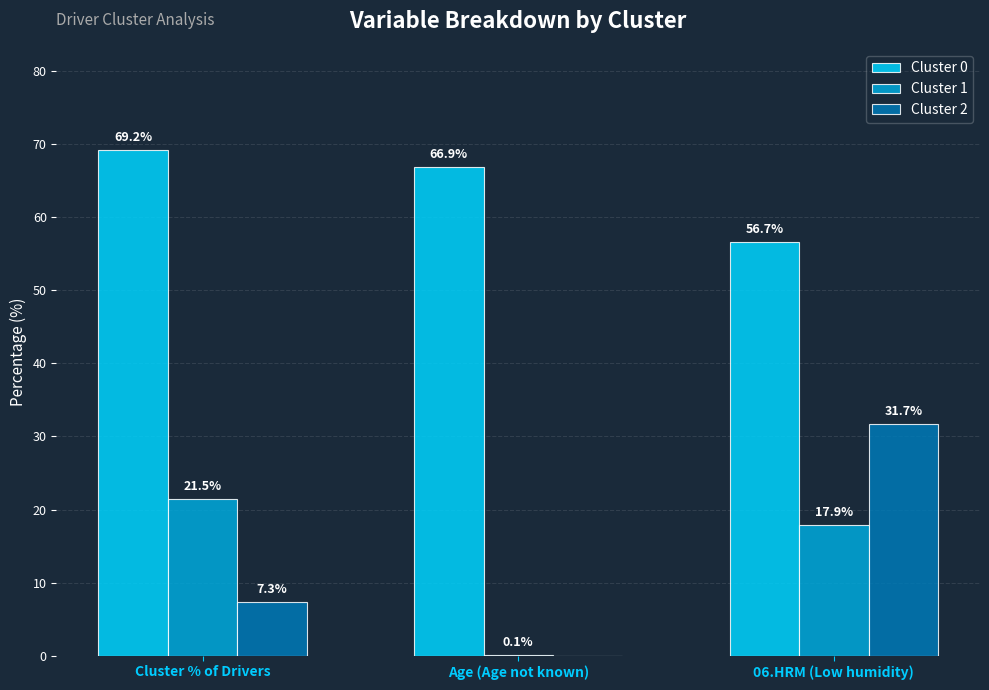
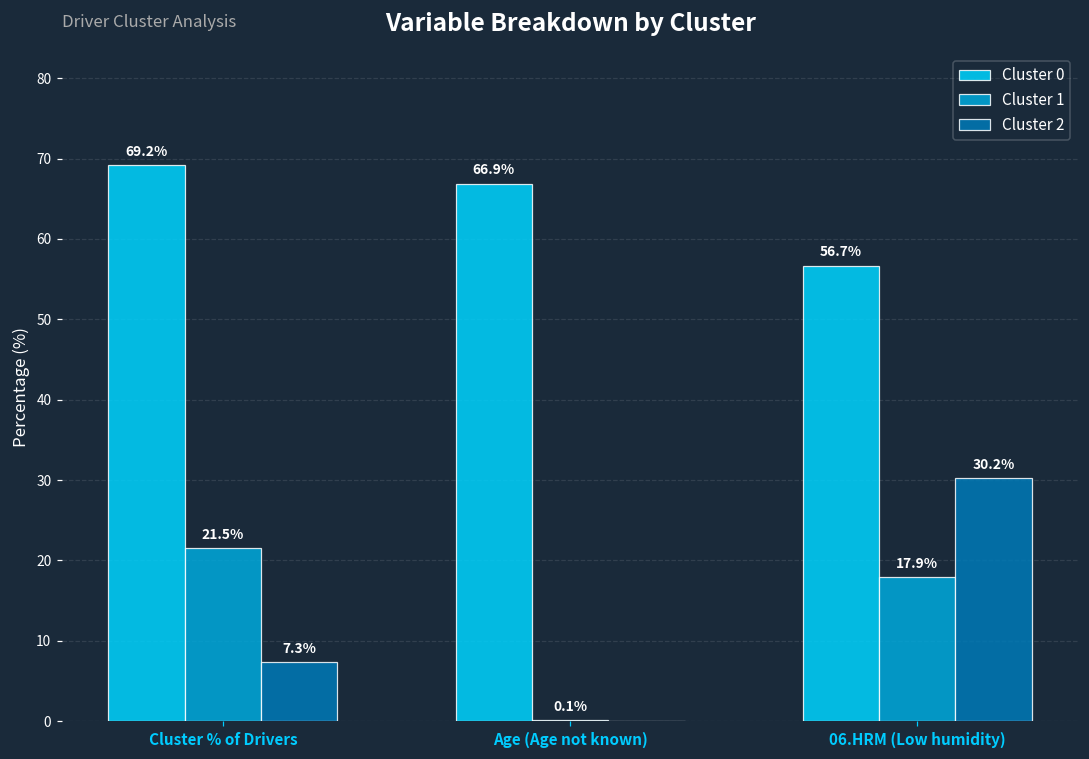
  {
    "Cluster 2": {
      "Cluster % of Drivers": "7.3%",
-     "06.HRM (Low humidity)": "31.7%"
+     "06.HRM (Low humidity)": "30.2%"
    }
  }
